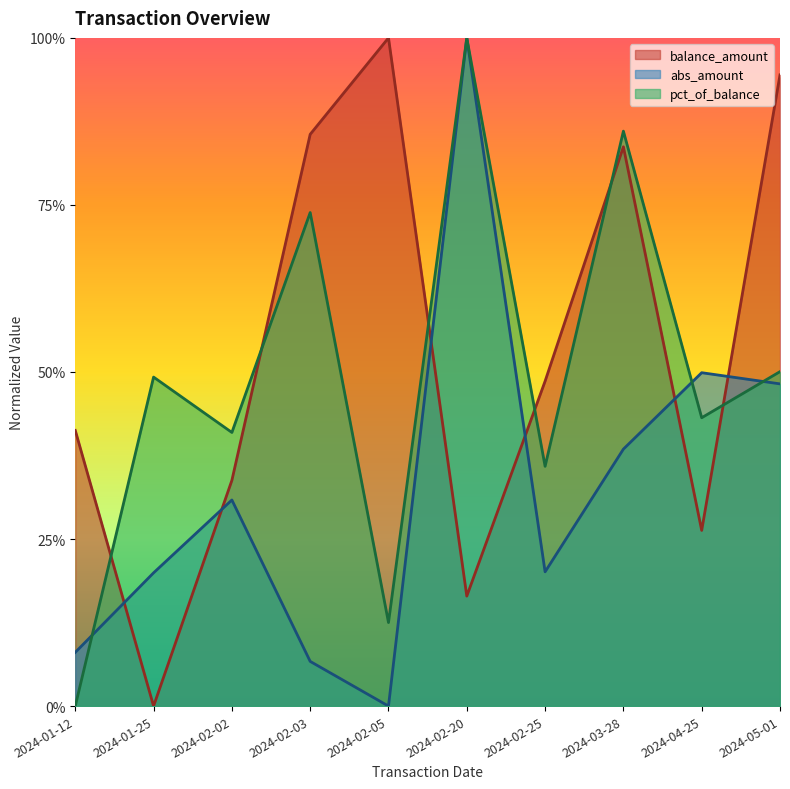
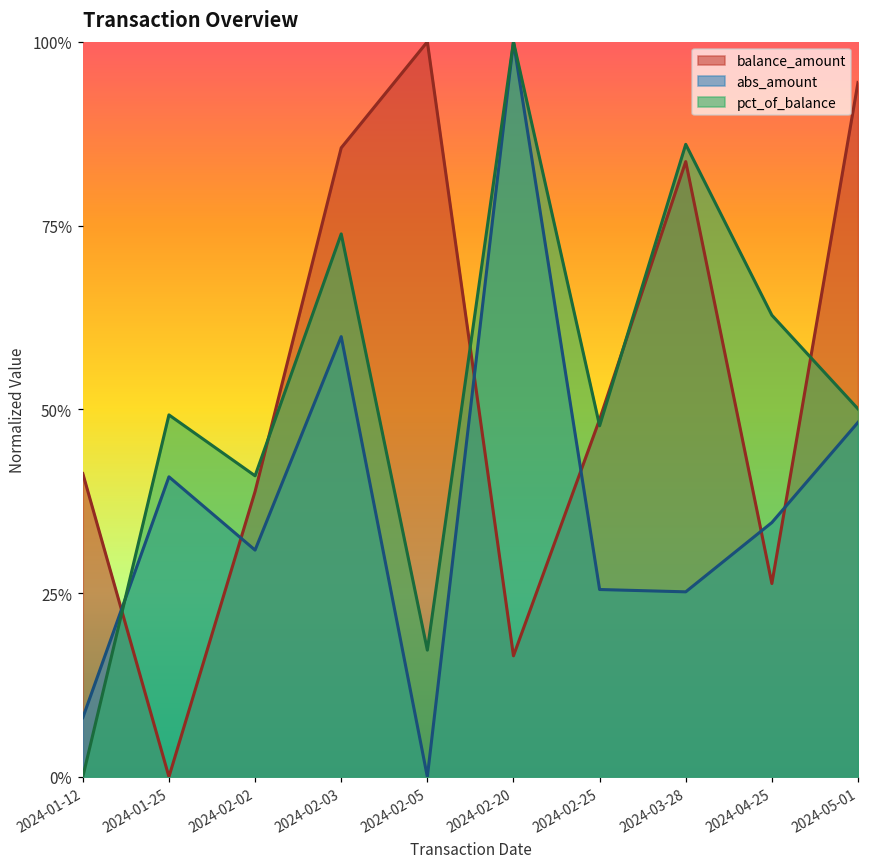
  {
    "balance_amount": {
      "2024-01-12": "41%",
      "2024-01-25": "0%",
-     "2024-02-02": "34%",
+     "2024-02-02": "39%",
      "2024-02-03": "86%",
      "2024-02-05": "100%",
      "2024-02-20": "16%",
      "2024-02-25": "49%",
      "2024-03-28": "84%",
      "2024-04-25": "26%",
      "2024-05-01": "94%"
    },
    "abs_amount": {
      "2024-01-12": "8%",
-     "2024-01-25": "20%",
+     "2024-01-25": "41%",
      "2024-02-02": "31%",
-     "2024-02-03": "7%",
+     "2024-02-03": "60%",
      "2024-02-05": "0%",
-     "2024-02-25": "20%",
-     "2024-03-28": "38%",
-     "2024-04-25": "50%",
+     "2024-02-25": "25%",
+     "2024-03-28": "25%",
+     "2024-04-25": "35%",
      "2024-05-01": "48%"
    },
    "pct_of_balance": {
      "2024-01-12": "0%",
      "2024-01-25": "49%",
      "2024-02-02": "41%",
      "2024-02-03": "74%",
-     "2024-02-05": "13%",
-     "2024-02-25": "36%",
+     "2024-02-05": "17%",
+     "2024-02-25": "48%",
      "2024-03-28": "86%",
-     "2024-04-25": "43%",
+     "2024-04-25": "63%",
      "2024-05-01": "50%"
    }
  }
